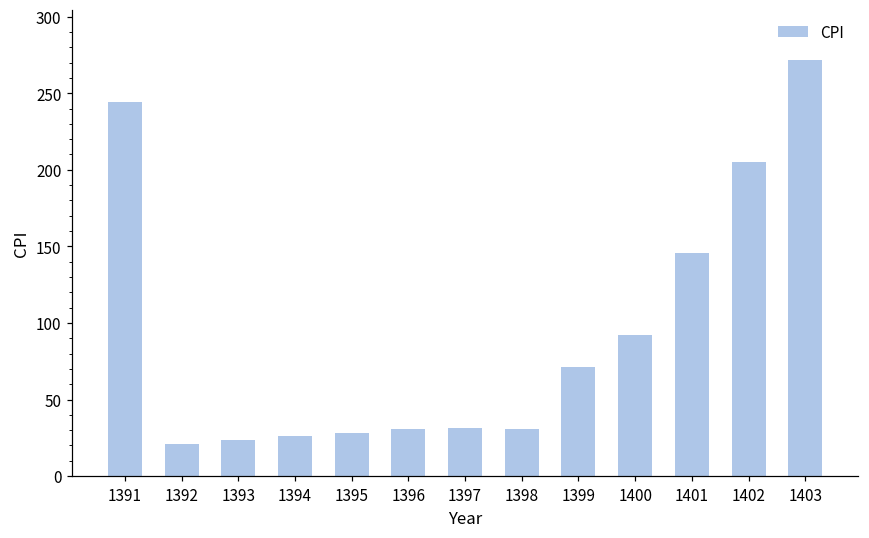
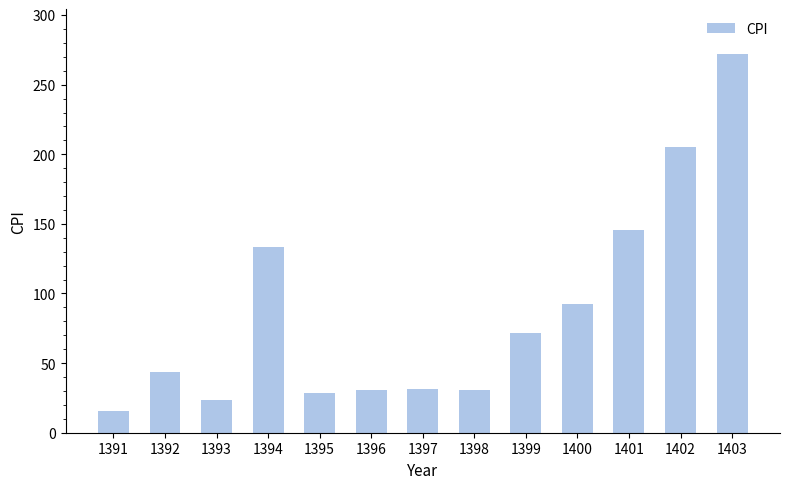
  {
-   "1391": 244,
-   "1392": 21,
+   "1391": 16,
+   "1392": 43,
    "1393": 24,
-   "1394": 26,
+   "1394": 134,
    "1395": 28,
    "1396": 31,
    "1397": 32,
    "1398": 31,
    "1399": 71,
    "1400": 92,
    "1401": 146,
    "1402": 205,
    "1403": 272
  }
